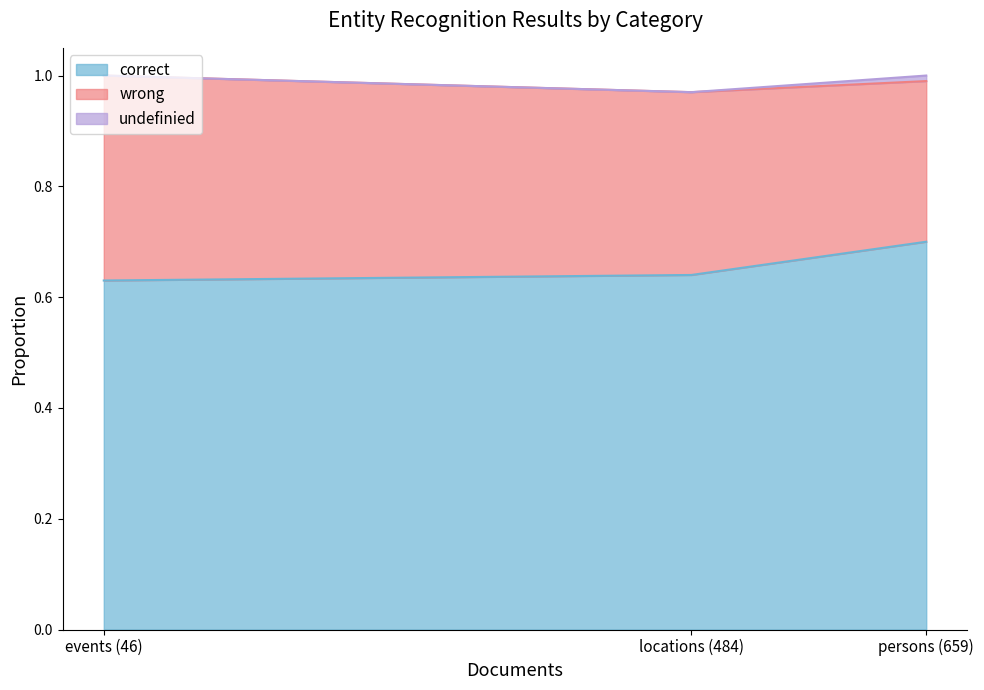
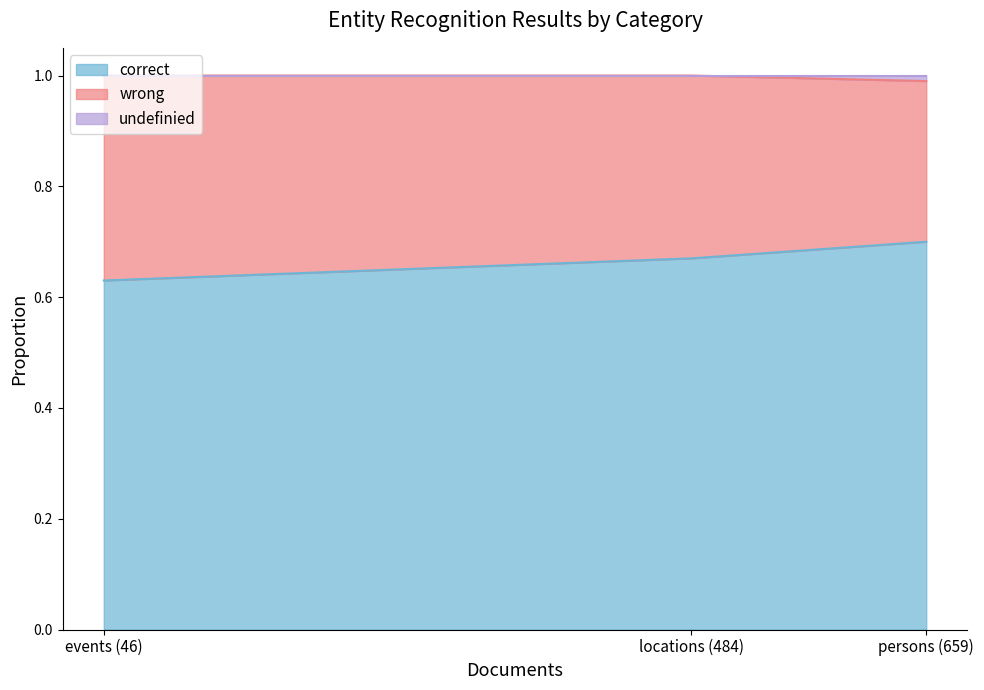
  {
    "correct": {
      "events (46)": 0.63,
-     "locations (484)": 0.64,
+     "locations (484)": 0.67,
      "persons (659)": 0.70
    },
    "wrong": {
      "persons (659)": 0.29
    },
    "undefinied": {
      "persons (659)": 0.01
    }
  }
